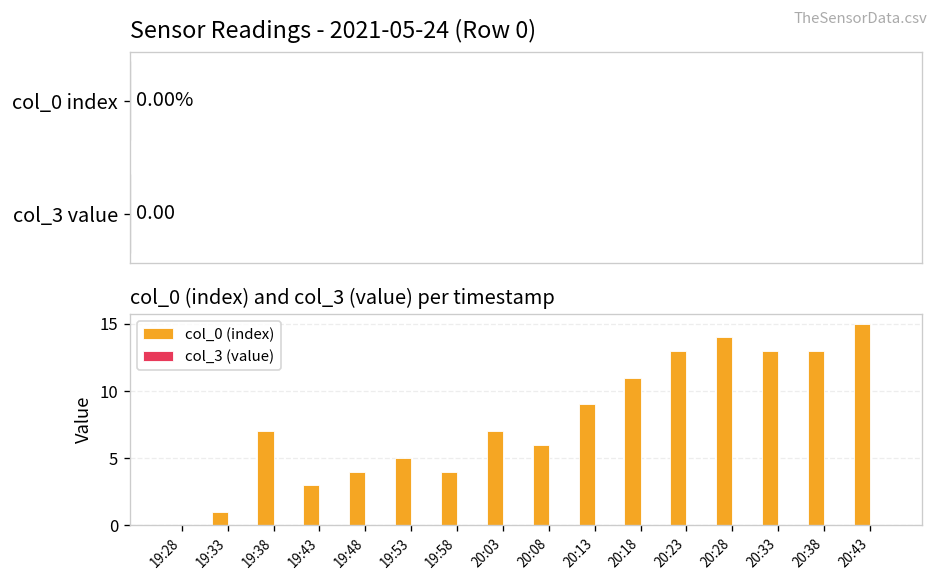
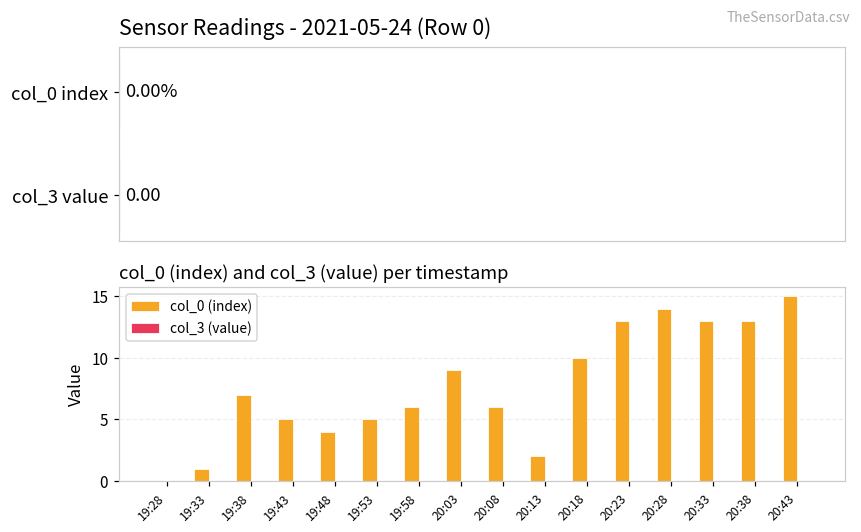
  {
    "Sensor Readings - 2021-05-24 (Row 0)": {
      "col_0 index": "0.00%",
      "col_3 value": "0.00"
    },
    "col_0 (index) and col_3 (value) per timestamp": {
      "col_0 (index)": {
        "19:28": "0",
        "19:33": "1",
        "19:38": "7",
-       "19:43": "3",
+       "19:43": "5",
        "19:48": "4",
        "19:53": "5",
-       "19:58": "4",
-       "20:03": "7",
+       "19:58": "6",
+       "20:03": "9",
        "20:08": "6",
-       "20:13": "9",
-       "20:18": "11",
+       "20:13": "2",
+       "20:18": "10",
        "20:23": "13",
        "20:28": "14",
        "20:33": "13",
        "20:38": "13",
        "20:43": "15"
      },
      "col_3 (value)": {
        "19:28": "0",
        "19:33": "0",
        "19:38": "0",
        "19:43": "0",
        "19:48": "0",
        "19:53": "0",
        "19:58": "0",
        "20:03": "0",
        "20:08": "0",
        "20:13": "0",
        "20:18": "0",
        "20:23": "0",
        "20:28": "0",
        "20:33": "0",
        "20:38": "0",
        "20:43": "0"
      }
    }
  }
